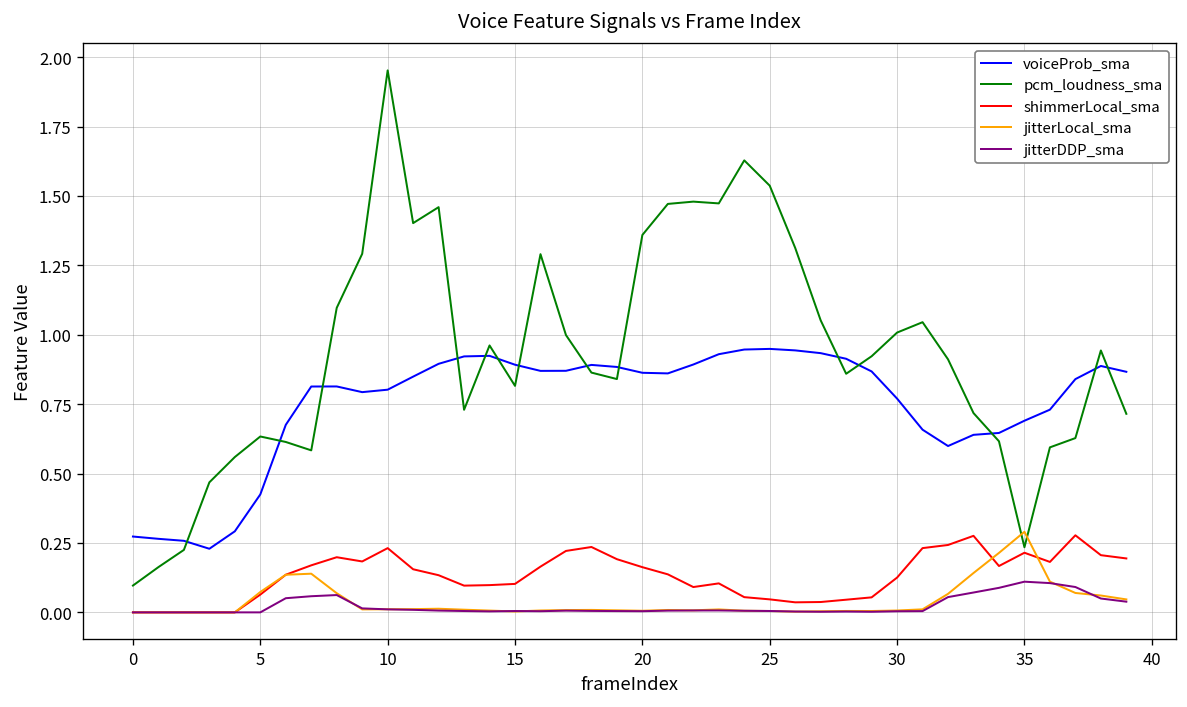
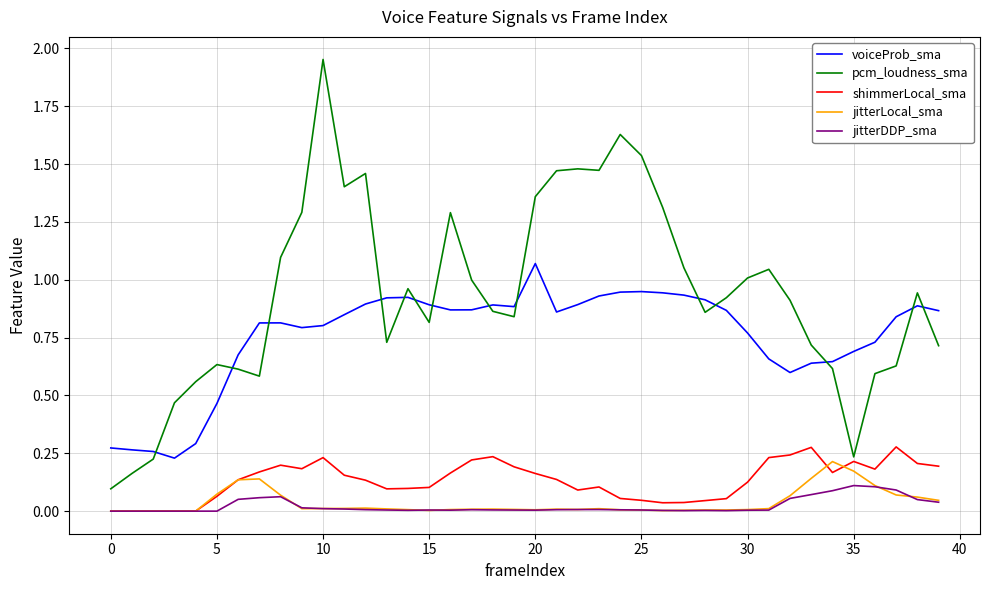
  {
    "voiceProb_sma": {
      "0": 0.27,
-     "5": 0.42,
+     "5": 0.47,
      "10": 0.80,
      "15": 0.89,
-     "20": 0.86,
+     "20": 1.07,
      "25": 0.95,
      "30": 0.77,
      "35": 0.69
    },
    "pcm_loudness_sma": {
      "0": 0.10,
      "5": 0.63,
      "10": 1.95,
      "15": 0.82,
      "20": 1.36,
      "25": 1.54,
      "30": 1.01,
      "35": 0.23
    },
    "shimmerLocal_sma": {
      "10": 0.23,
      "15": 0.10,
      "20": 0.16,
      "25": 0.05,
      "30": 0.13,
      "35": 0.21
    },
    "jitterLocal_sma": {
-     "35": 0.29
+     "35": 0.17
    },
    "jitterDDP_sma": {
      "5": 0.00,
      "35": 0.11
    }
  }
